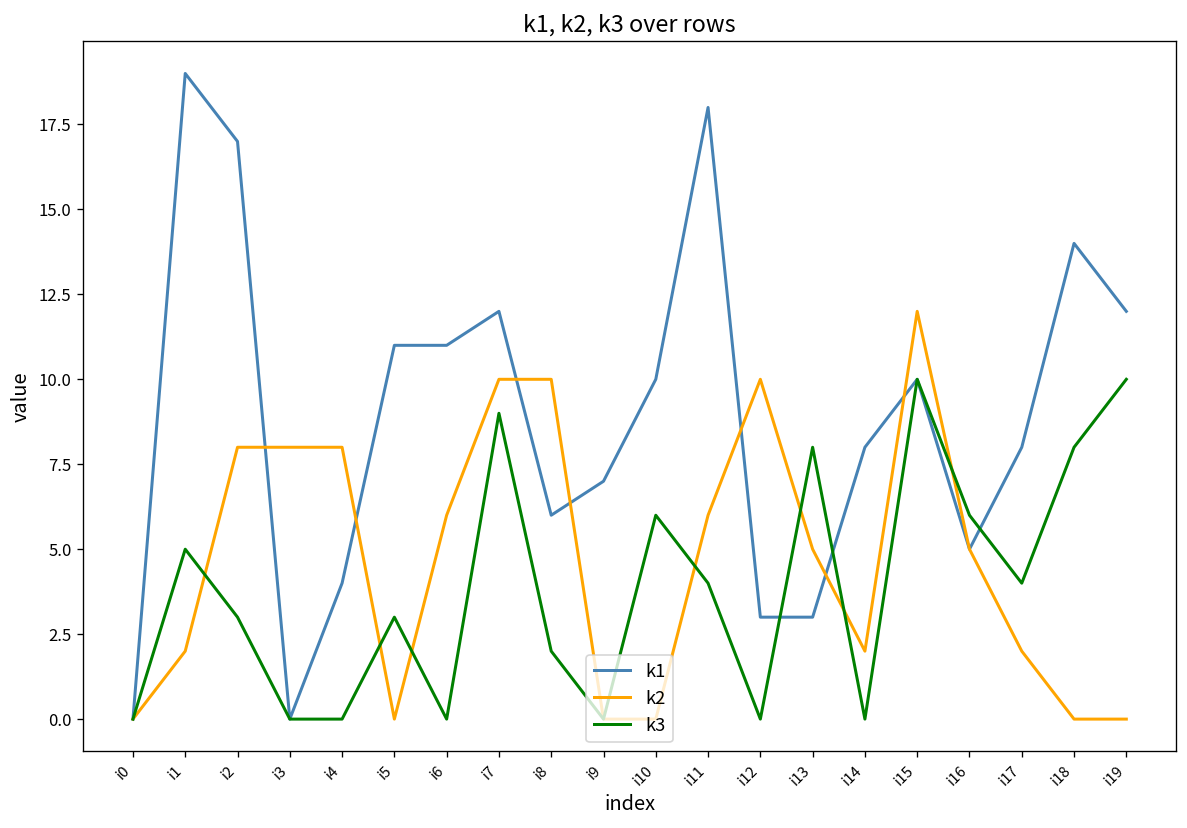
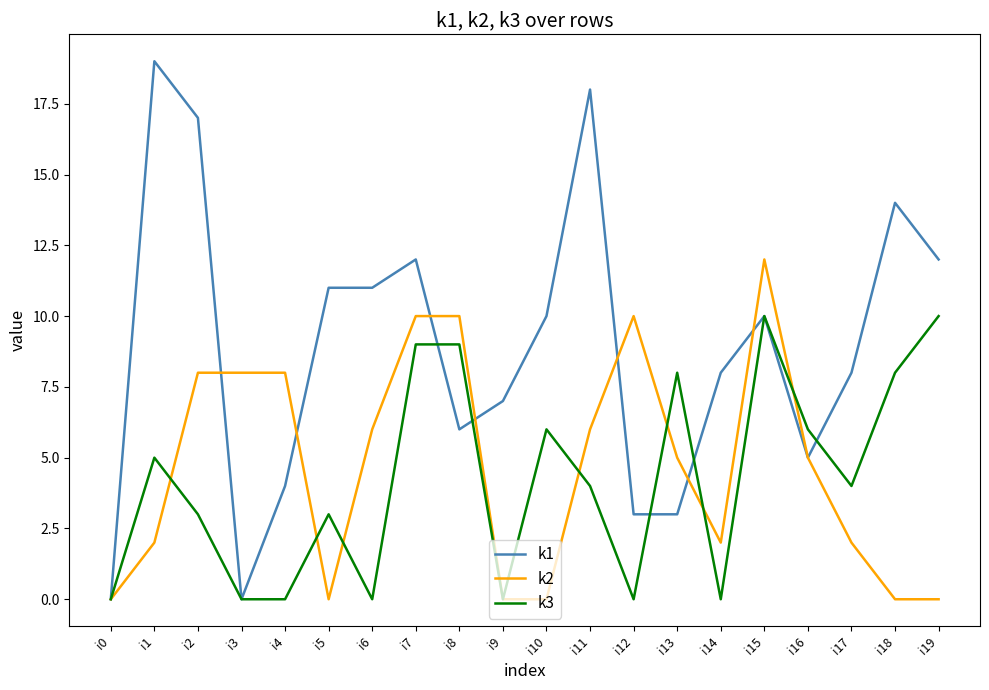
  {
    "k1": {
      "i1": 19,
      "i2": 17,
      "i4": 4,
      "i5": 11,
      "i6": 11,
      "i7": 12,
      "i8": 6,
      "i9": 7,
      "i10": 10,
      "i11": 18,
      "i12": 3,
      "i13": 3,
      "i14": 8,
      "i17": 8,
      "i18": 14,
      "i19": 12
    },
    "k2": {
      "i1": 2,
      "i2": 8,
      "i3": 8,
      "i4": 8,
      "i5": 0,
      "i6": 6,
      "i7": 10,
      "i8": 10,
      "i11": 6,
      "i12": 10,
      "i13": 5,
      "i14": 2,
      "i15": 12,
      "i17": 2,
      "i18": 0,
      "i19": 0
    },
    "k3": {
      "i1": 5,
      "i2": 3,
      "i4": 0,
      "i5": 3,
      "i6": 0,
      "i7": 9,
-     "i8": 2,
+     "i8": 9,
      "i10": 6,
      "i11": 4,
      "i12": 0,
      "i13": 8,
      "i14": 0,
      "i16": 6,
      "i17": 4,
      "i18": 8,
      "i19": 10
    }
  }
